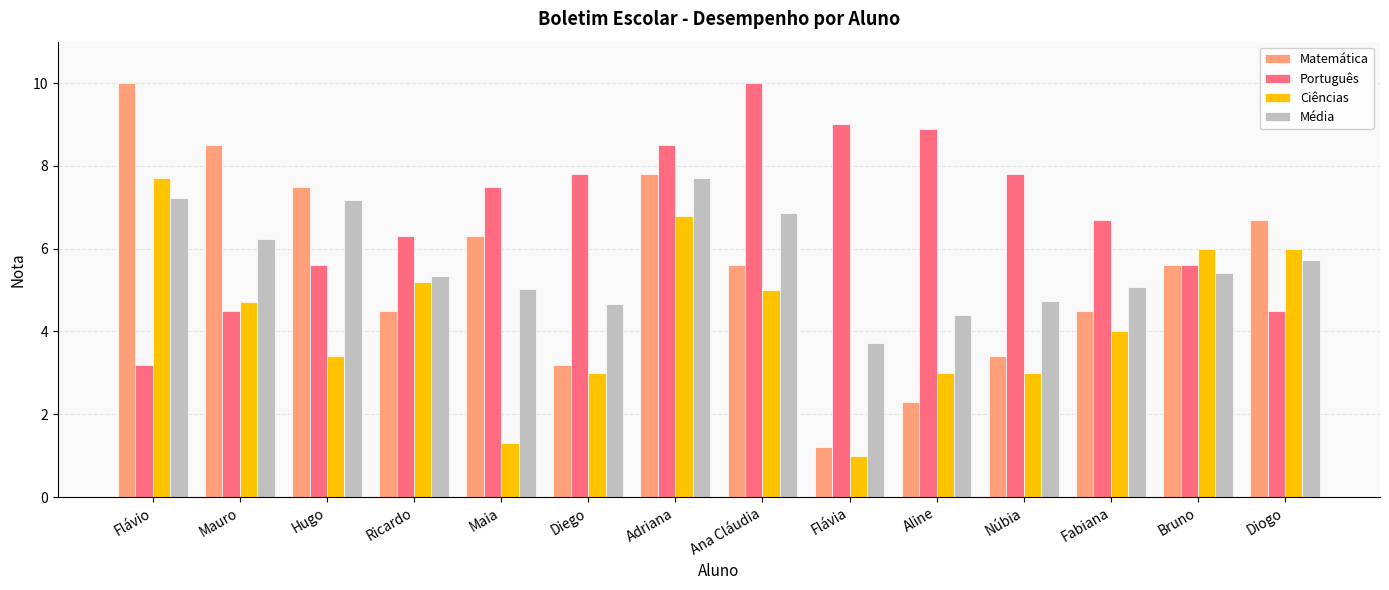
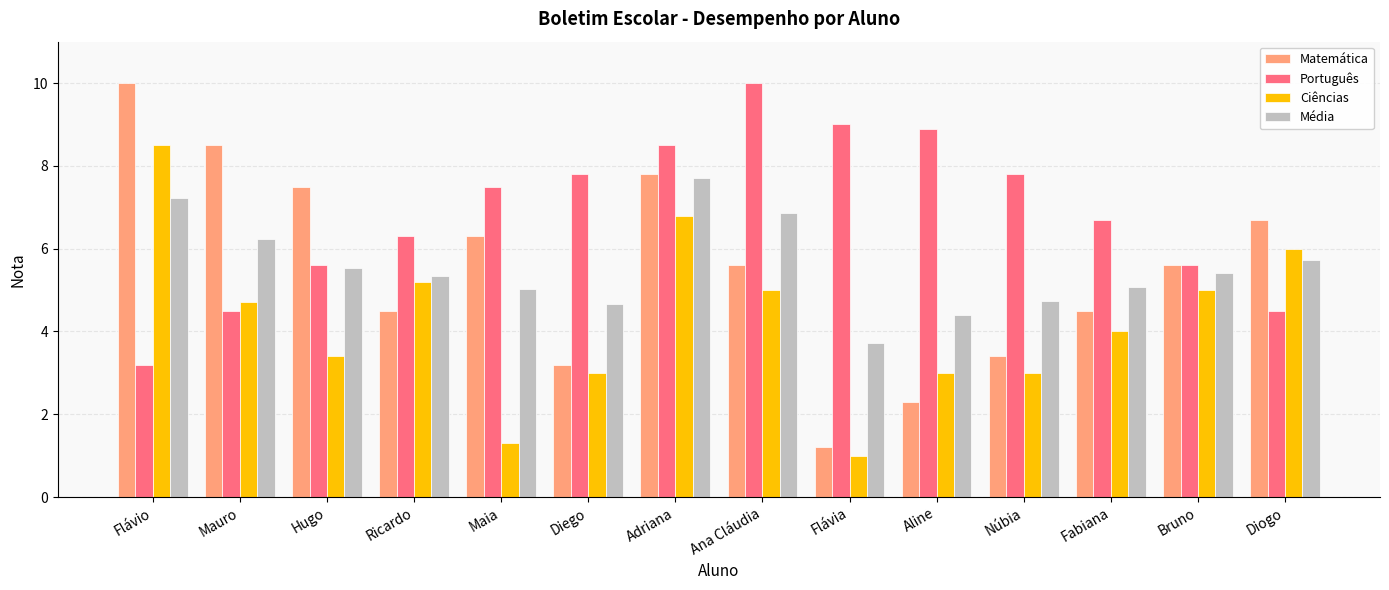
  {
    "Ciências": {
-     "Flávio": 7.7,
+     "Flávio": 8.5,
      "Mauro": 4.7,
      "Hugo": 3.4,
      "Ricardo": 5.2,
      "Maia": 1.3,
      "Diego": 3.0,
      "Adriana": 6.8,
      "Ana Cláudia": 5.0,
      "Flávia": 1.0,
      "Aline": 3.0,
      "Núbia": 3.0,
      "Fabiana": 4.0,
-     "Bruno": 6,
+     "Bruno": 5,
      "Diogo": 6.0
    },
    "Média": {
      "Flávio": 7.2,
      "Mauro": 6.2,
-     "Hugo": 7.2,
+     "Hugo": 5.5,
      "Ricardo": 5.3,
      "Maia": 5.0,
      "Diego": 4.7,
      "Adriana": 7.7,
      "Ana Cláudia": 6.9,
      "Flávia": 3.7,
      "Aline": 4.4,
      "Núbia": 4.7,
      "Fabiana": 5.1,
      "Bruno": 5.4,
      "Diogo": 5.7
    }
  }
